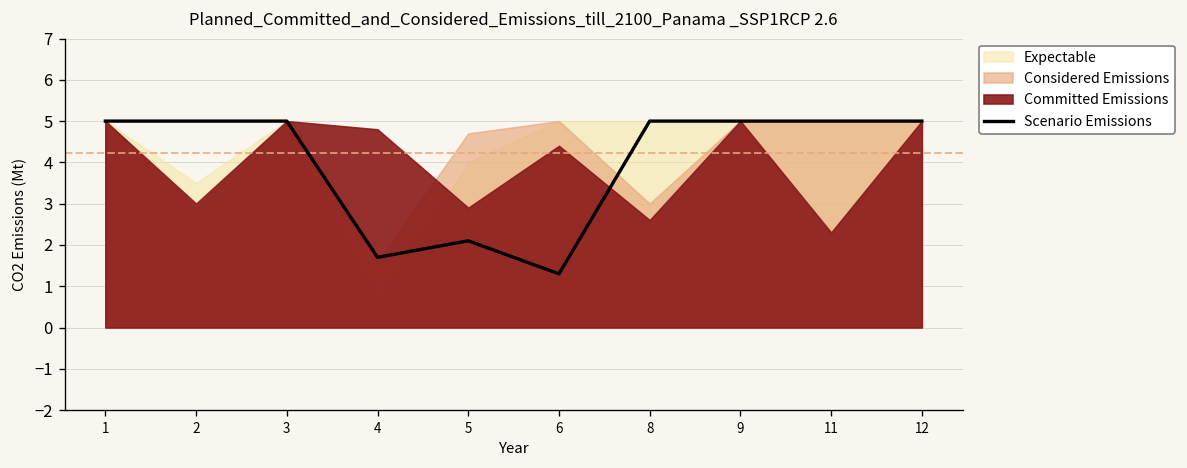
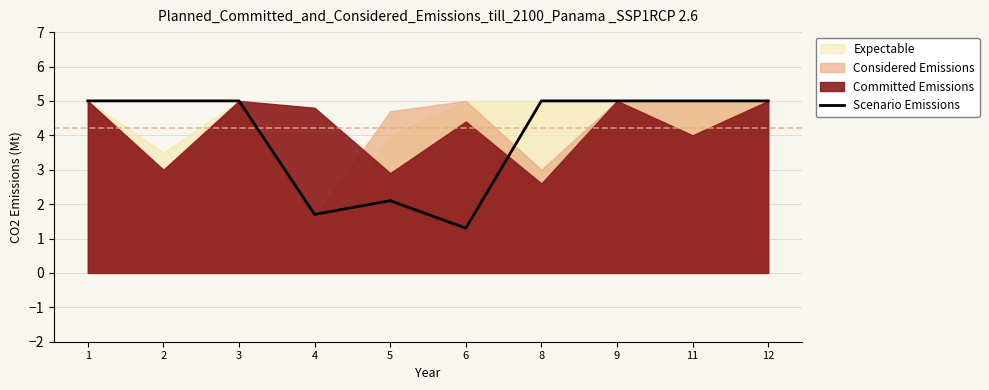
  {
    "Expectable": {
      "2": 3.5,
      "4": 0.6,
      "5": 4.0
    },
    "Scenario Emissions": {
      "2": 5.0,
      "4": 1.7,
      "5": 2.1,
      "6": 1.3
    },
    "Considered Emissions": {
      "2": 2.9,
      "4": 1.6,
      "5": 4.7,
      "8": 3.0
    },
    "Committed Emissions": {
      "2": 3.0,
      "4": 4.8,
      "5": 2.9,
      "6": 4.4,
      "8": 2.6,
-     "11": 2.3
+     "11": 4.0
    }
  }
